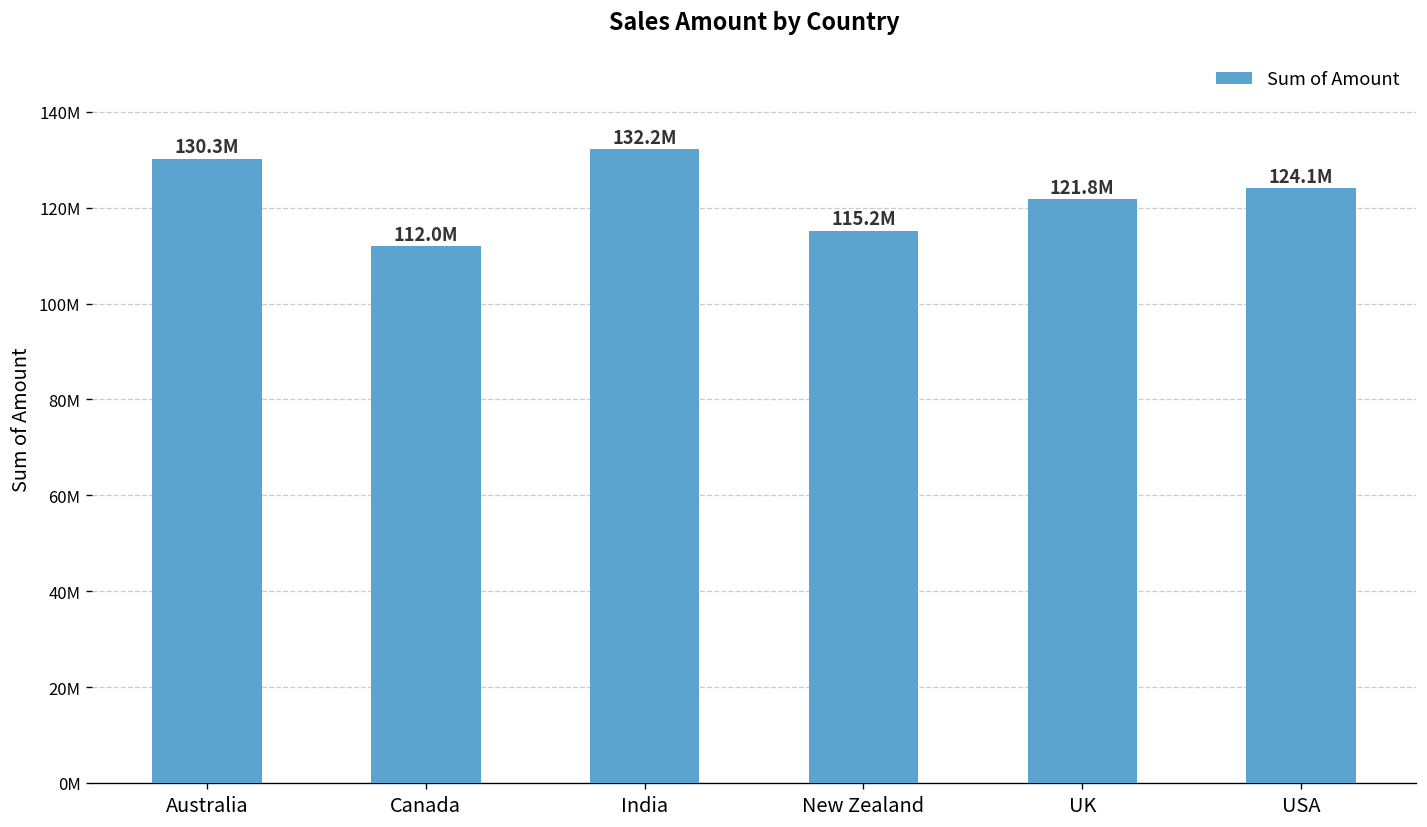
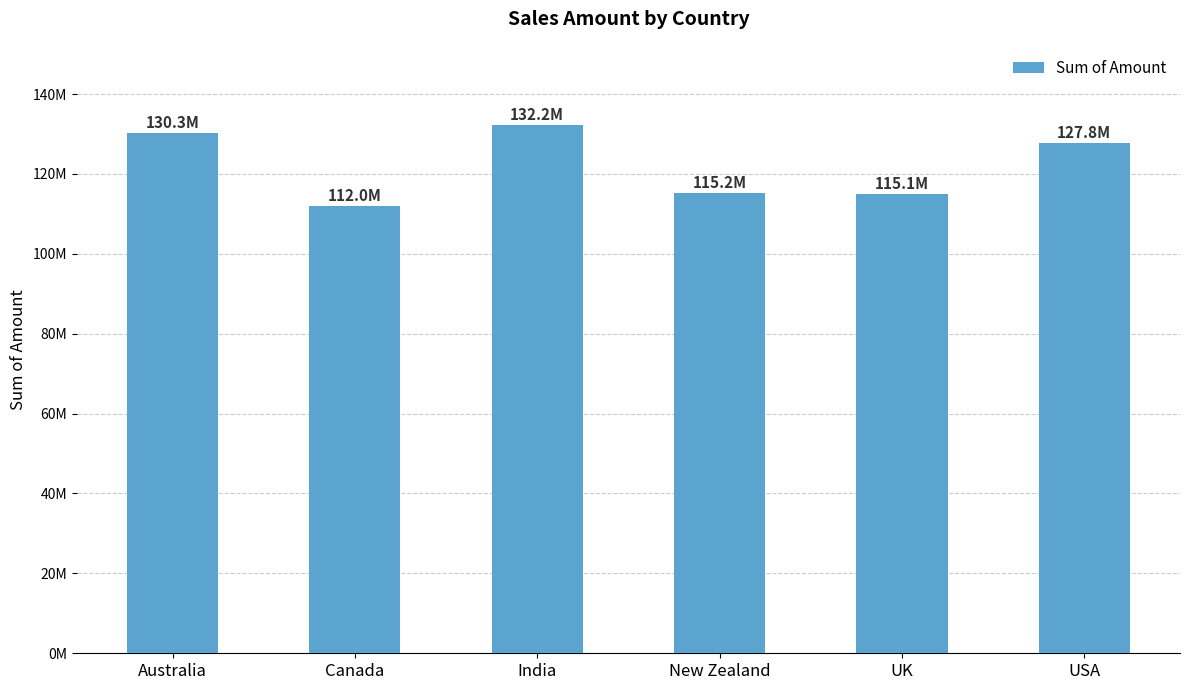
  {
    "Australia": "130.3M",
    "Canada": "112.0M",
    "India": "132.2M",
    "New Zealand": "115.2M",
-   "UK": "121.8M",
-   "USA": "124.1M"
+   "UK": "115.1M",
+   "USA": "127.8M"
  }
